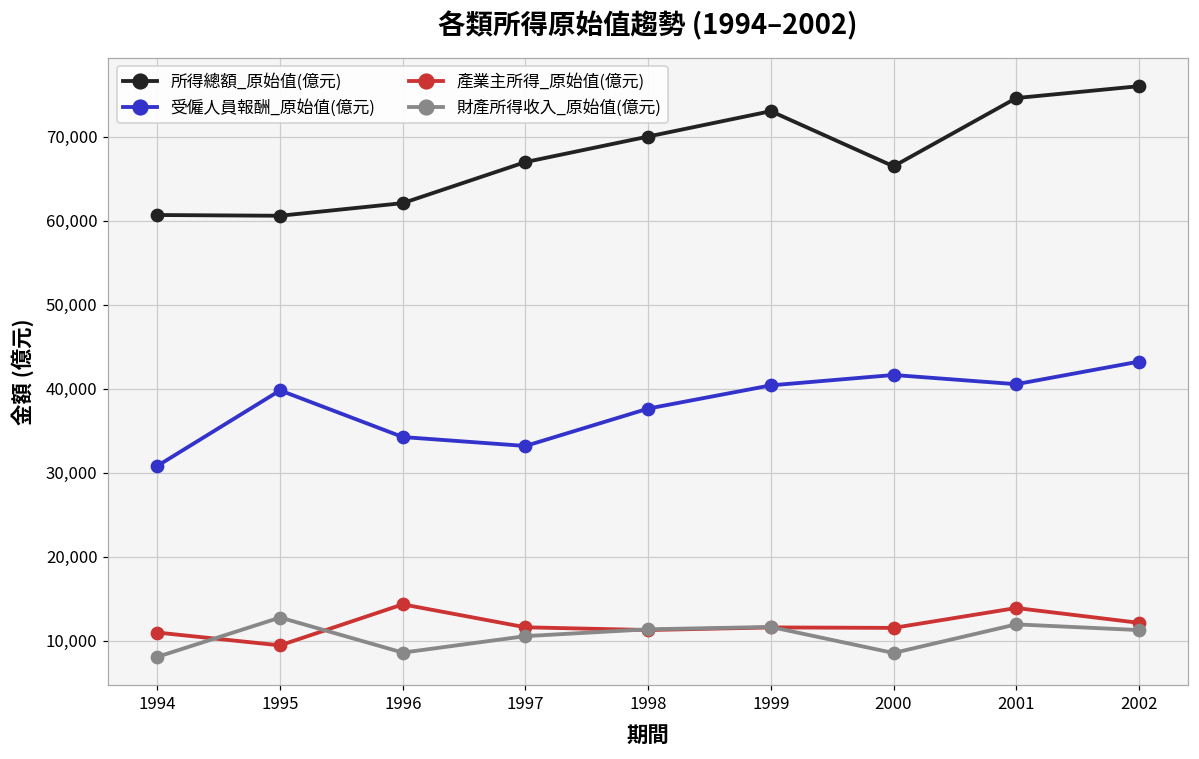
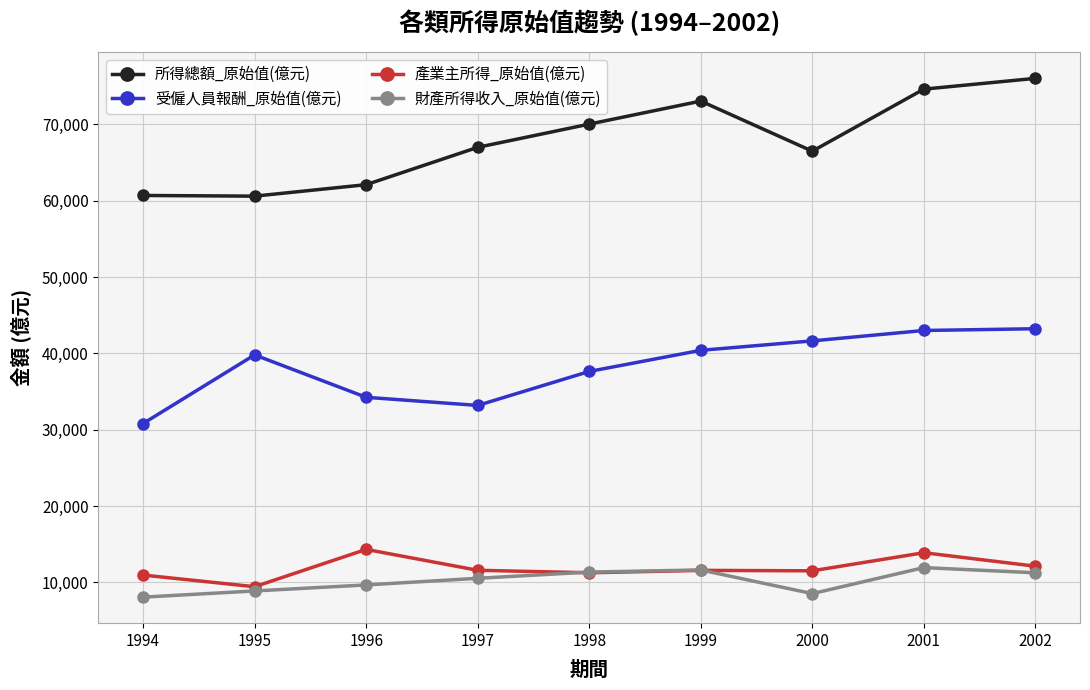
  {
    "所得總額_原始值(億元)": {
      "1994": "61,000",
      "1995": "61,000",
      "1996": "62,000",
      "1997": "67,000",
      "1998": "70,000",
      "1999": "73,000",
      "2000": "66,000",
      "2001": "75,000",
      "2002": "76,000"
    },
    "受僱人員報酬_原始值(億元)": {
      "1994": "31,000",
      "1995": "40,000",
      "1996": "34,000",
      "1997": "33,000",
      "1998": "38,000",
      "1999": "40,000",
      "2000": "42,000",
-     "2001": "41,000",
+     "2001": "43,000",
      "2002": "43,000"
    },
    "產業主所得_原始值(億元)": {
      "1994": "11,000",
      "1995": "9,000",
      "1996": "14,000",
      "1997": "12,000",
      "2000": "12,000",
      "2001": "14,000",
      "2002": "12,000"
    },
    "財產所得收入_原始值(億元)": {
      "1994": "8,000",
-     "1995": "13,000",
-     "1996": "9,000",
+     "1995": "9,000",
+     "1996": "10,000",
      "1997": "11,000",
      "2000": "9,000",
      "2001": "12,000",
      "2002": "11,000"
    }
  }
